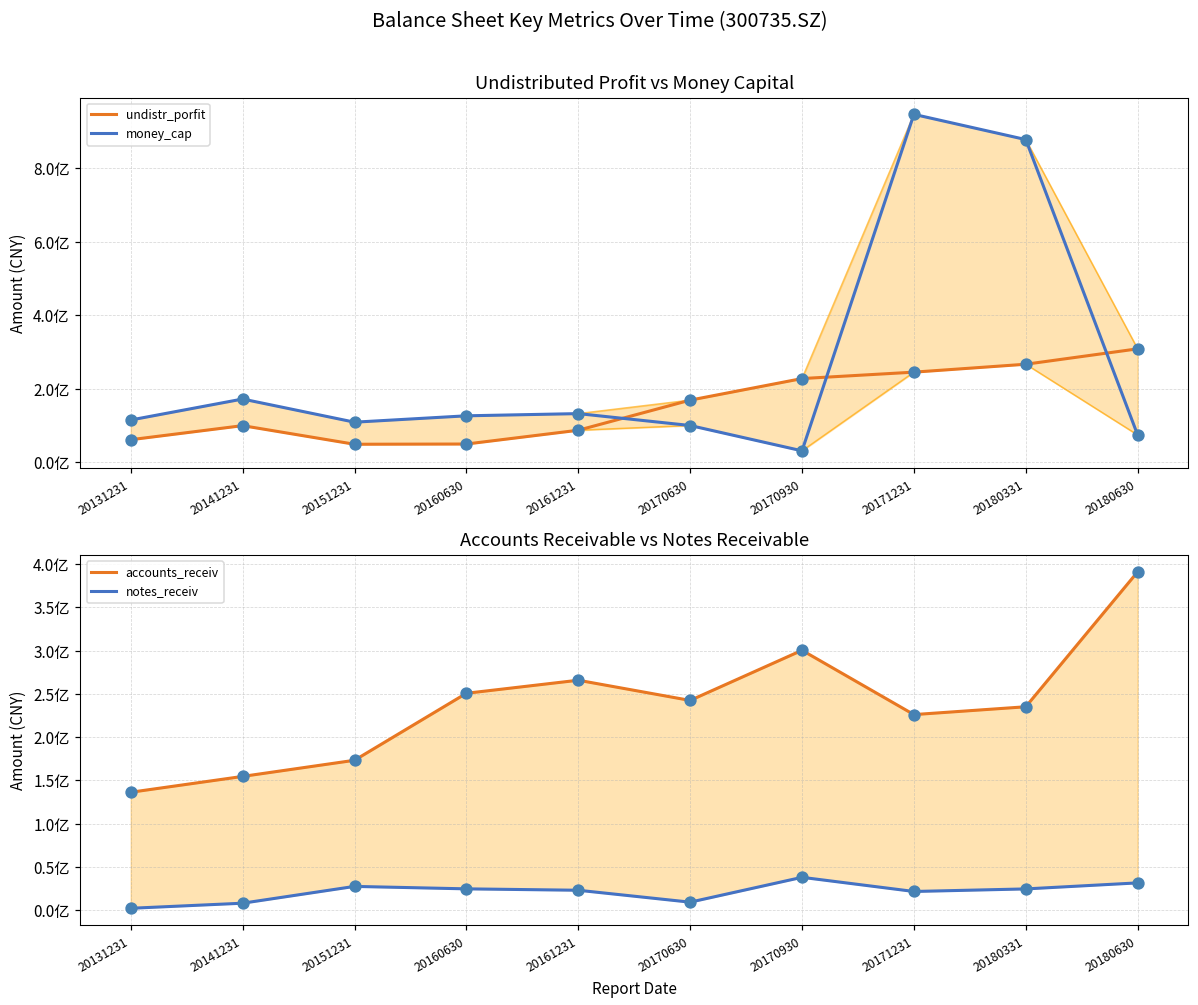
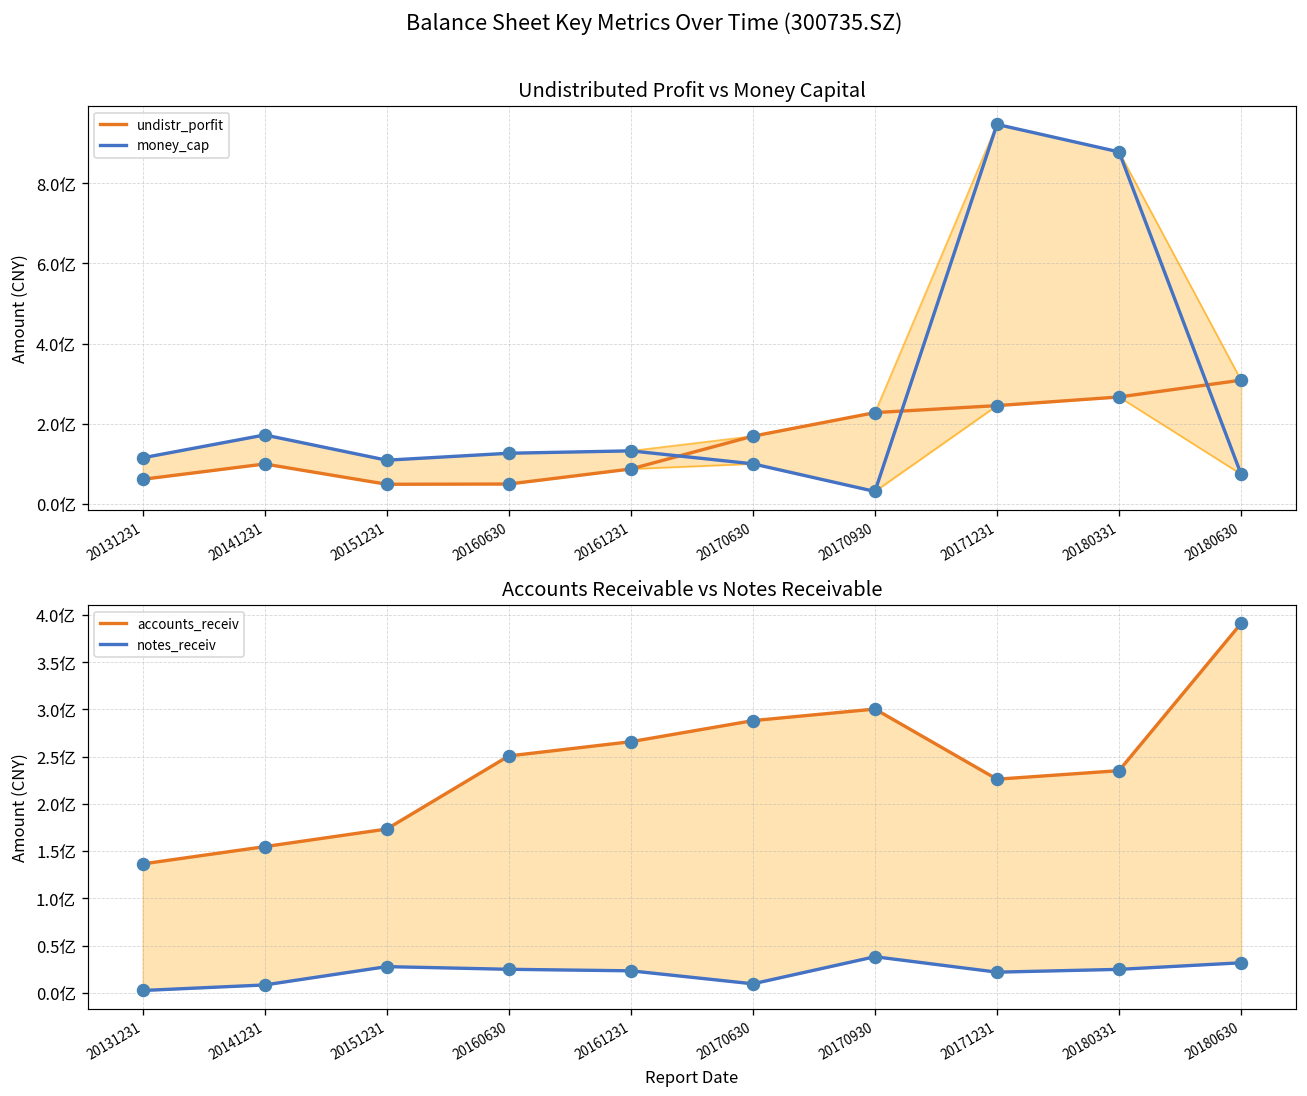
  {
    "Accounts Receivable vs Notes Receivable": {
      "accounts_receiv": {
        "20131231": "1.4亿",
        "20141231": "1.5亿",
        "20151231": "1.7亿",
        "20160630": "2.5亿",
        "20161231": "2.7亿",
-       "20170630": "2.4亿",
+       "20170630": "2.9亿",
        "20170930": "3.0亿",
        "20171231": "2.3亿",
        "20180331": "2.4亿",
        "20180630": "3.9亿"
      },
      "notes_receiv": {
        "20131231": "0.0亿",
        "20141231": "0.1亿",
        "20151231": "0.3亿",
        "20160630": "0.2亿",
        "20161231": "0.2亿",
        "20170630": "0.1亿",
        "20170930": "0.4亿",
        "20171231": "0.2亿",
        "20180331": "0.2亿",
        "20180630": "0.3亿"
      }
    }
  }
